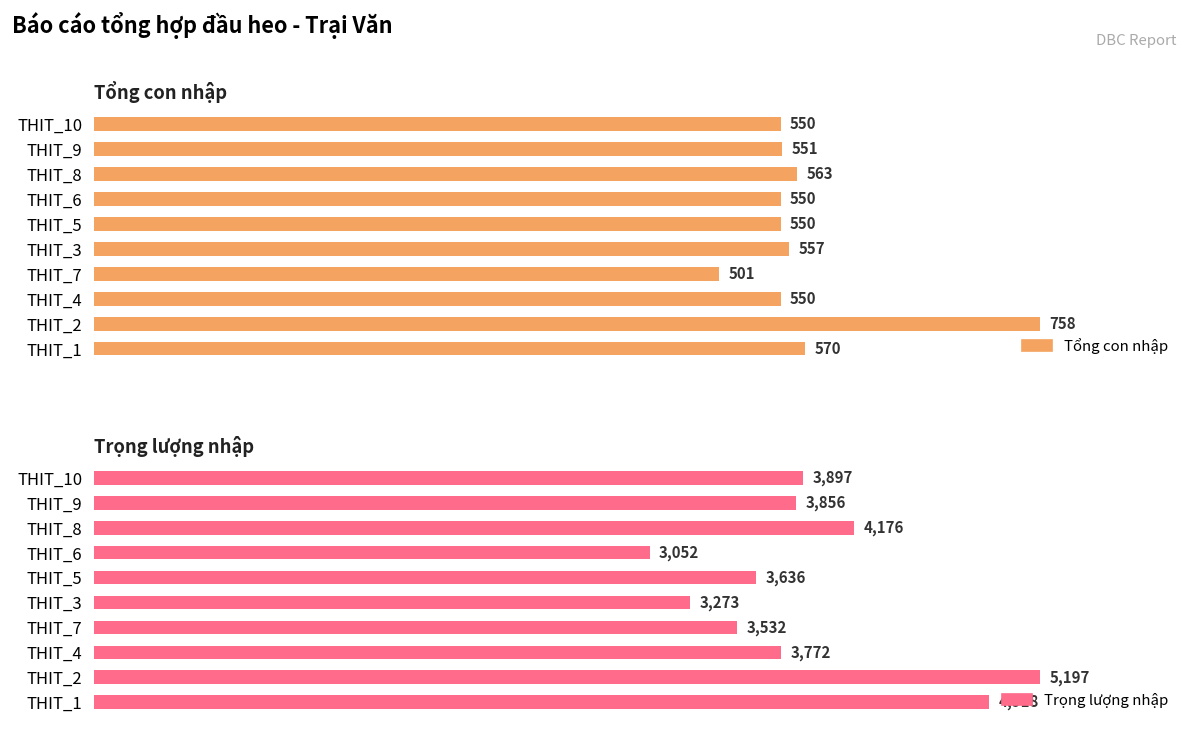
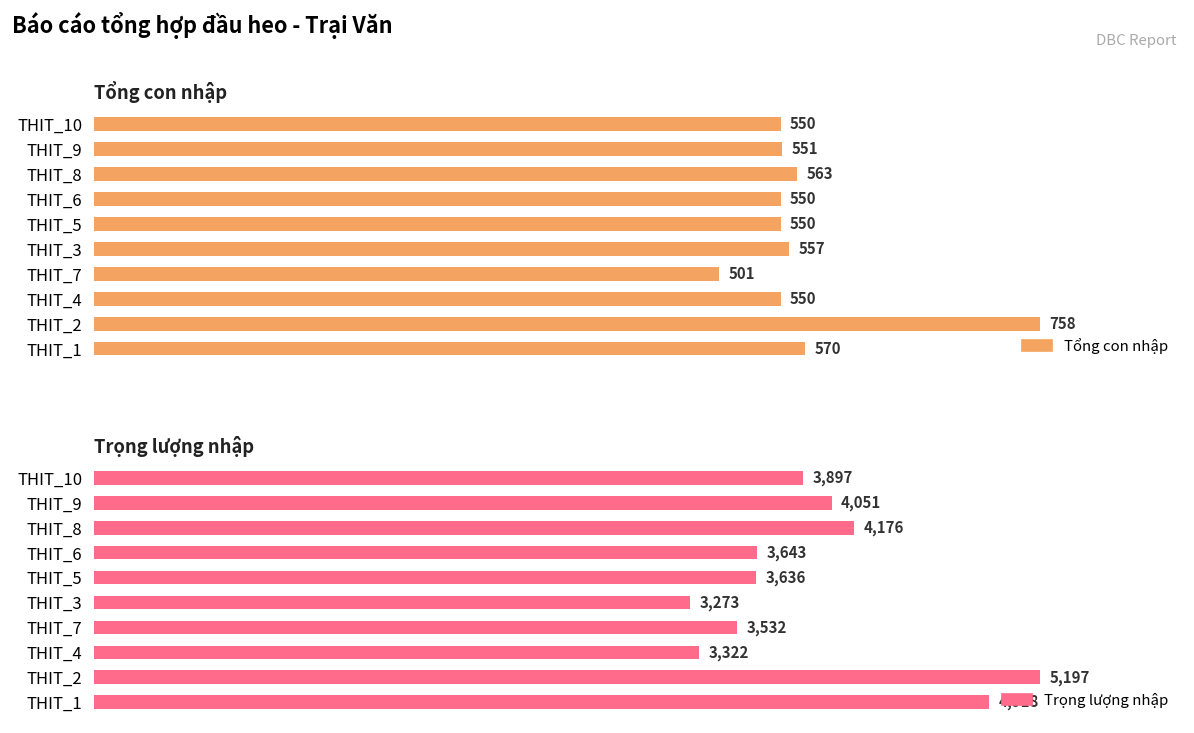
  {
    "Tổng con nhập": {
      "THIT_10": "550",
      "THIT_9": "551",
      "THIT_8": "563",
      "THIT_6": "550",
      "THIT_5": "550",
      "THIT_3": "557",
      "THIT_7": "501",
      "THIT_4": "550",
      "THIT_2": "758",
      "THIT_1": "570"
    },
    "Trọng lượng nhập": {
      "THIT_10": "3,897",
-     "THIT_9": "3,856",
+     "THIT_9": "4,051",
      "THIT_8": "4,176",
-     "THIT_6": "3,052",
+     "THIT_6": "3,643",
      "THIT_5": "3,636",
      "THIT_3": "3,273",
      "THIT_7": "3,532",
-     "THIT_4": "3,772",
+     "THIT_4": "3,322",
      "THIT_2": "5,197",
      "THIT_1": "4,918"
    }
  }
